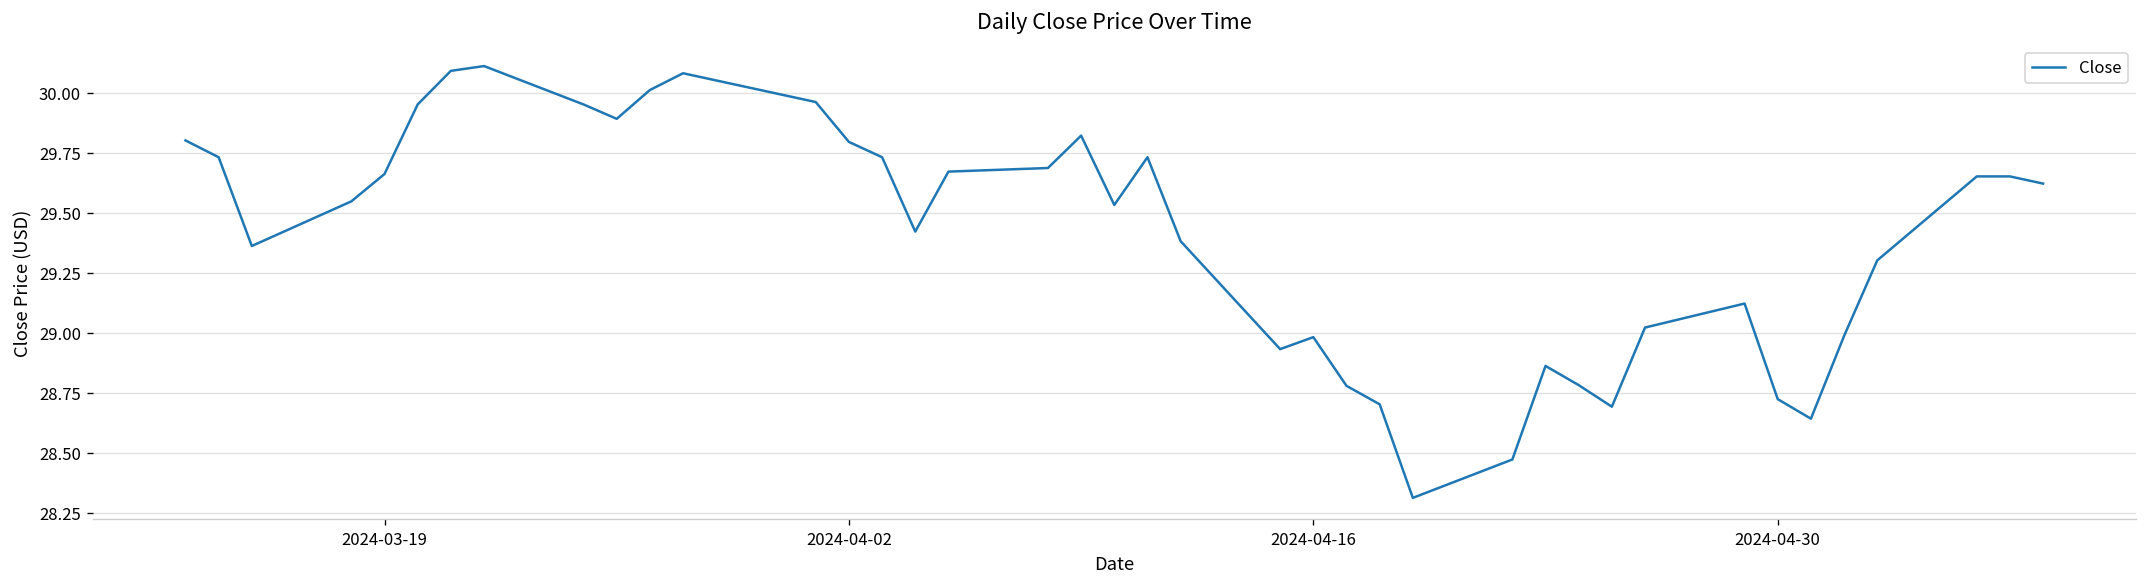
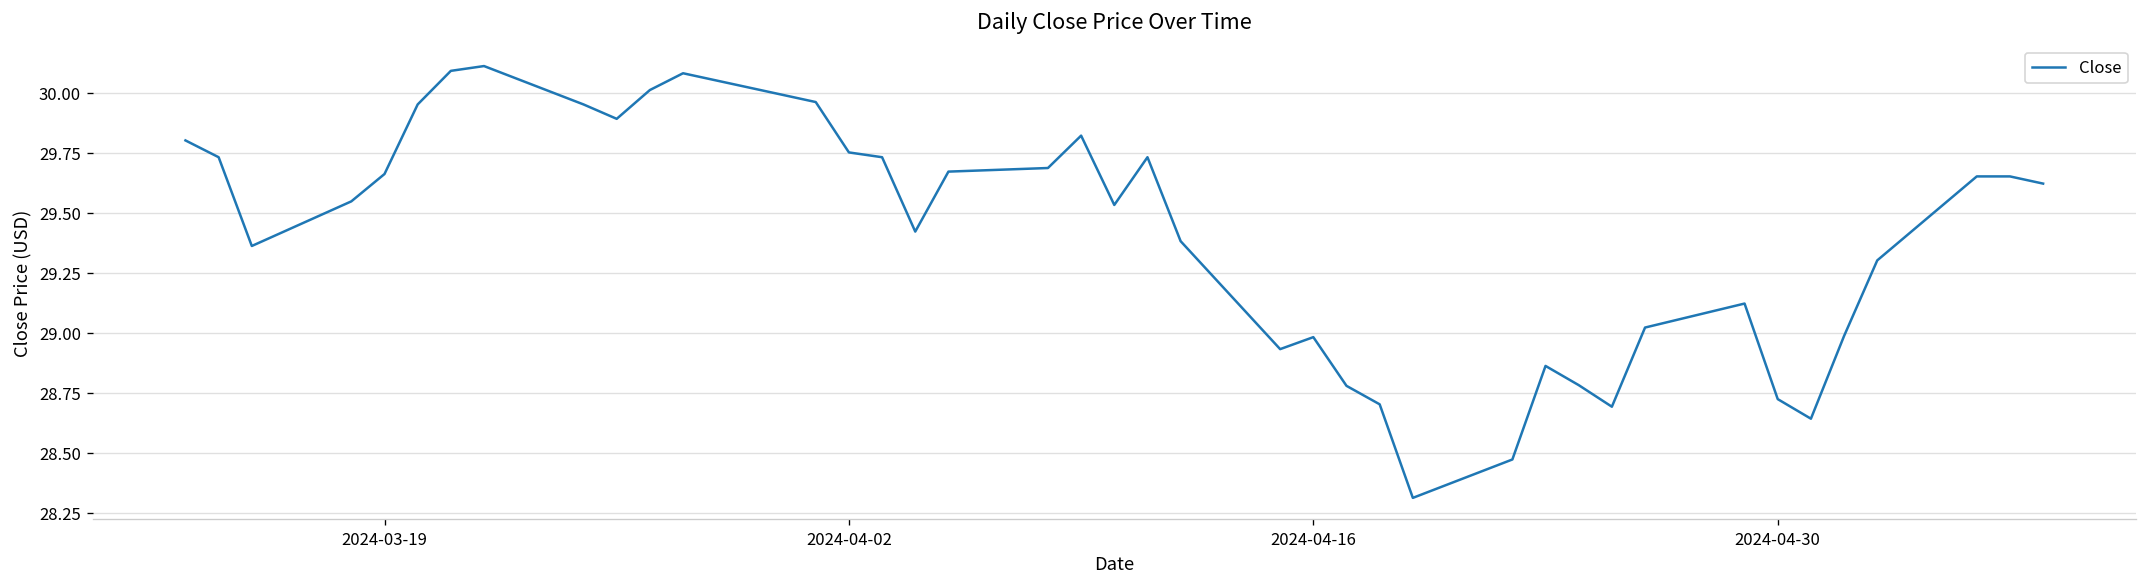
  {
    "2024-03-19": 29.66,
-   "2024-04-02": 29.79,
+   "2024-04-02": 29.75,
    "2024-04-16": 28.98,
    "2024-04-30": 28.72
  }
